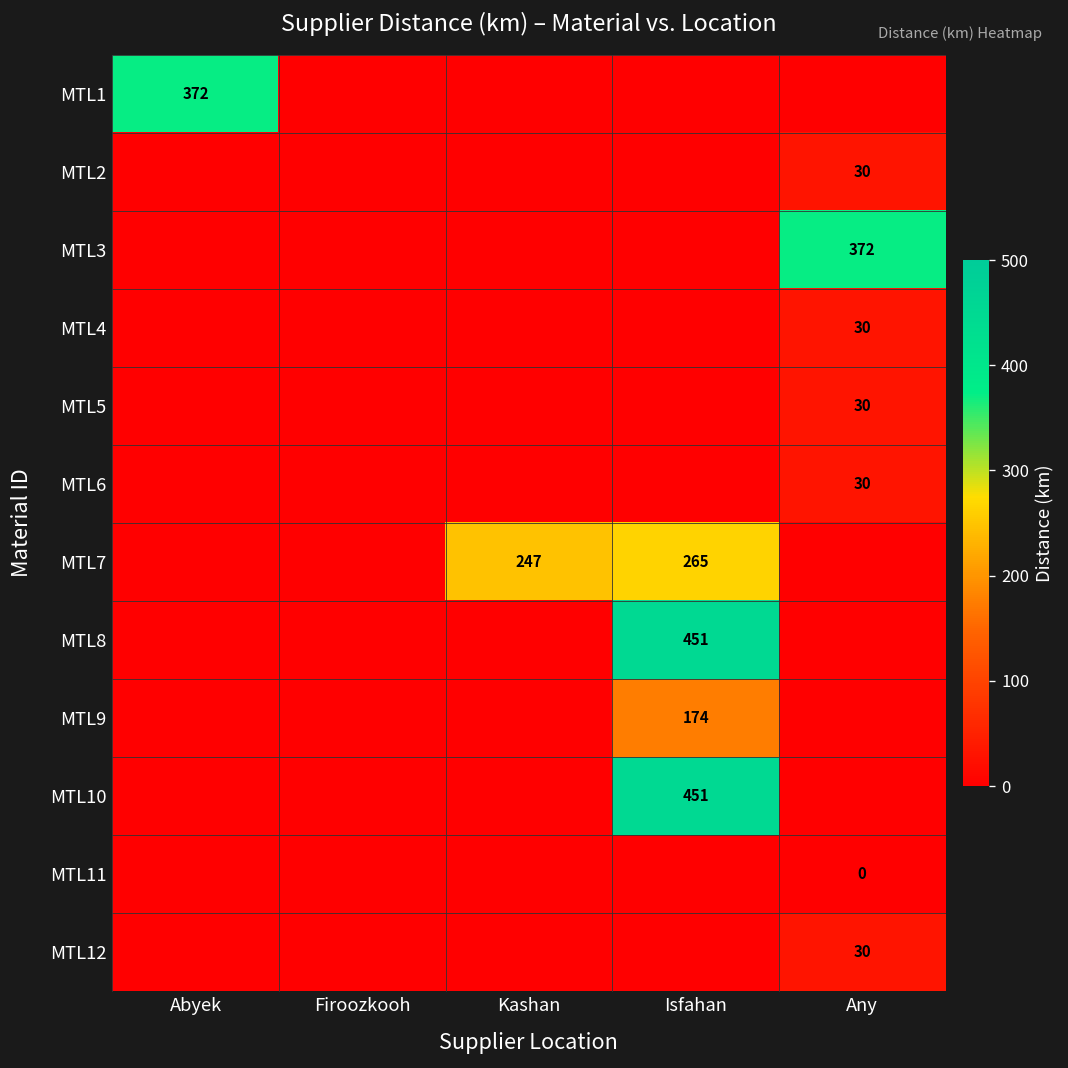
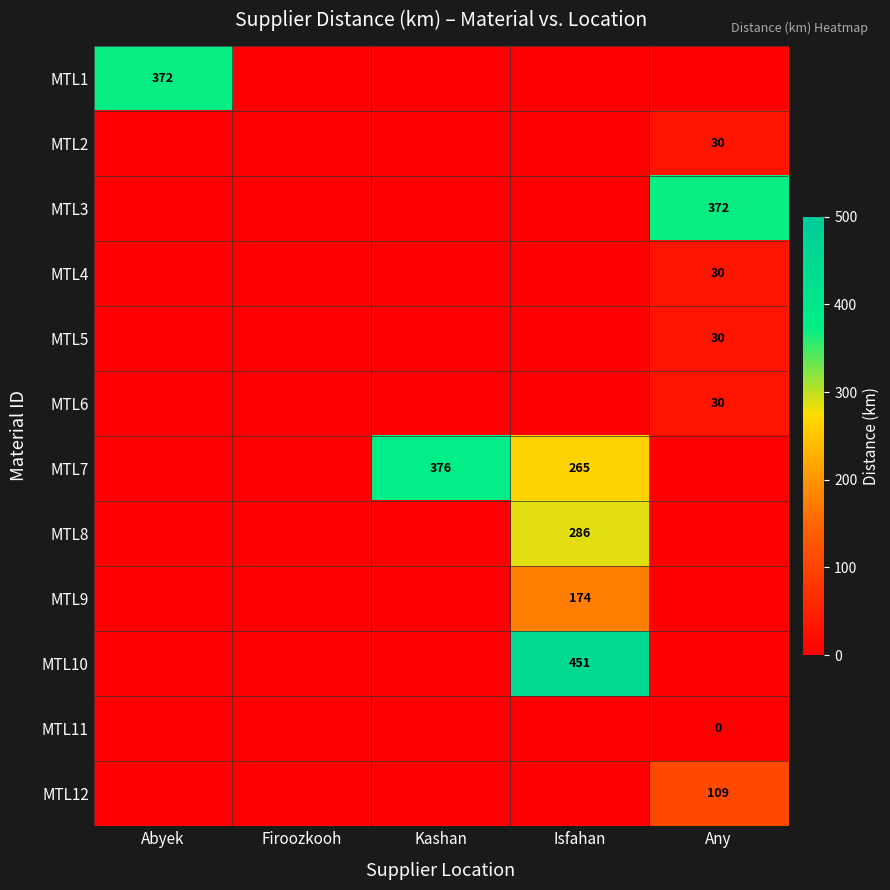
  {
    "MTL1": {
      "Abyek": 372
    },
    "MTL2": {
      "Any": 30
    },
    "MTL3": {
      "Any": 372
    },
    "MTL4": {
      "Any": 30
    },
    "MTL5": {
      "Any": 30
    },
    "MTL6": {
      "Any": 30
    },
    "MTL7": {
-     "Kashan": 247,
+     "Kashan": 376,
      "Isfahan": 265
    },
    "MTL8": {
-     "Isfahan": 451
+     "Isfahan": 286
    },
    "MTL9": {
      "Isfahan": 174
    },
    "MTL10": {
      "Isfahan": 451
    },
    "MTL11": {
      "Any": 0
    },
    "MTL12": {
-     "Any": 30
+     "Any": 109
    }
  }
